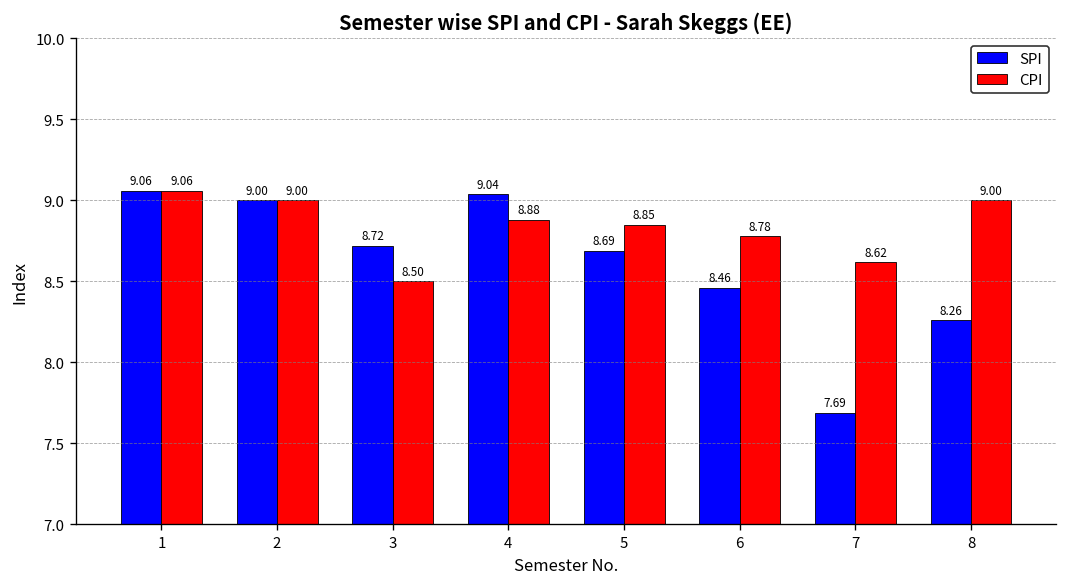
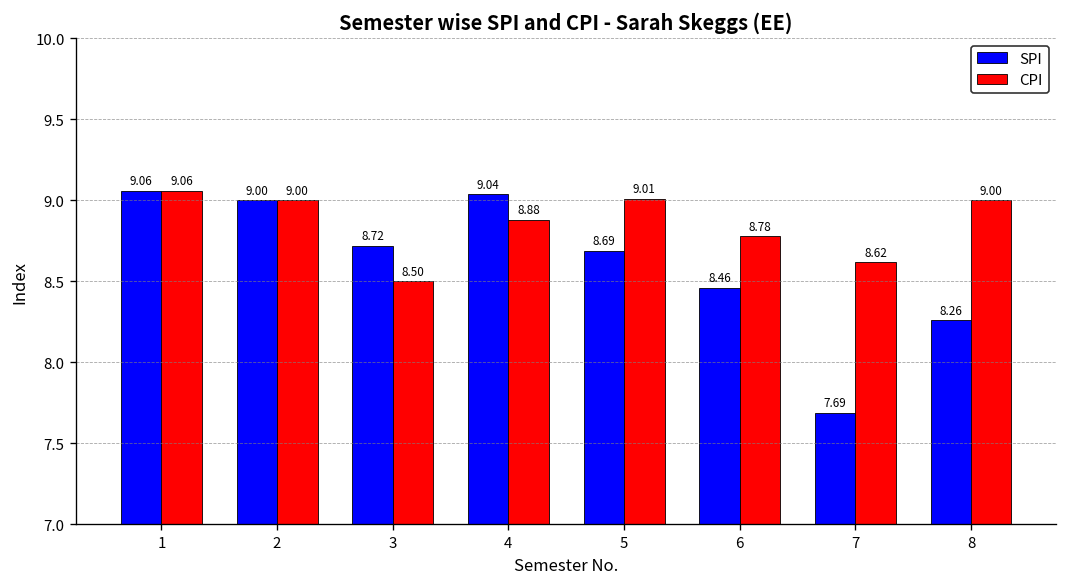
  {
    "SPI": {
      "1": 9.06,
      "2": 9.00,
      "3": 8.72,
      "4": 9.04,
      "5": 8.69,
      "6": 8.46,
      "7": 7.69,
      "8": 8.26
    },
    "CPI": {
      "1": 9.06,
      "2": 9.00,
      "3": 8.50,
      "4": 8.88,
-     "5": 8.85,
+     "5": 9.01,
      "6": 8.78,
      "7": 8.62,
      "8": 9.00
    }
  }
